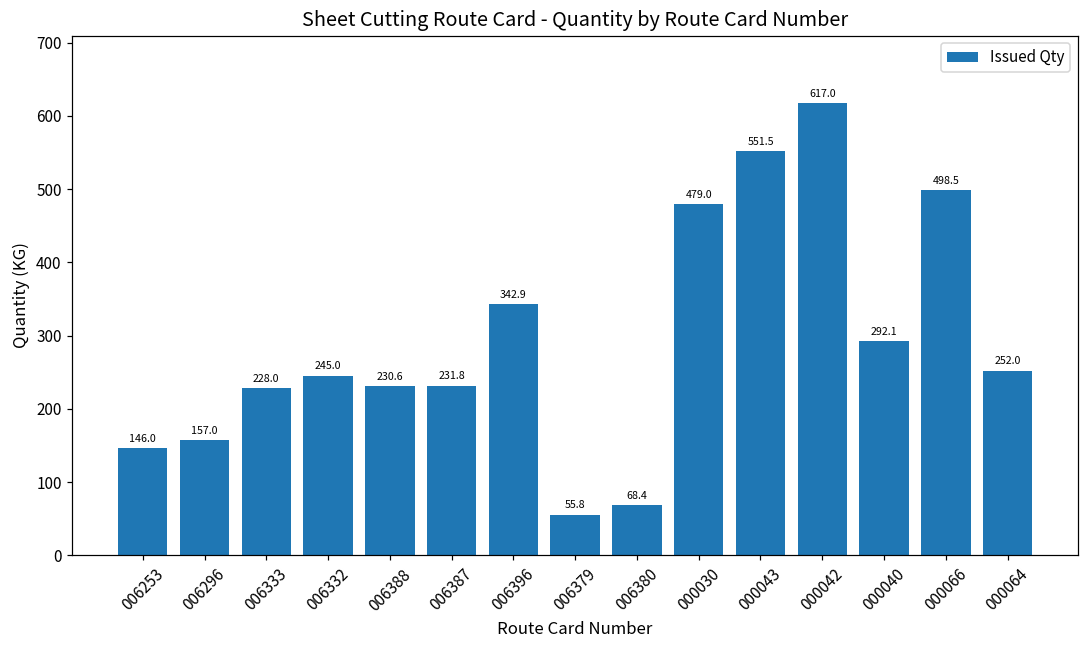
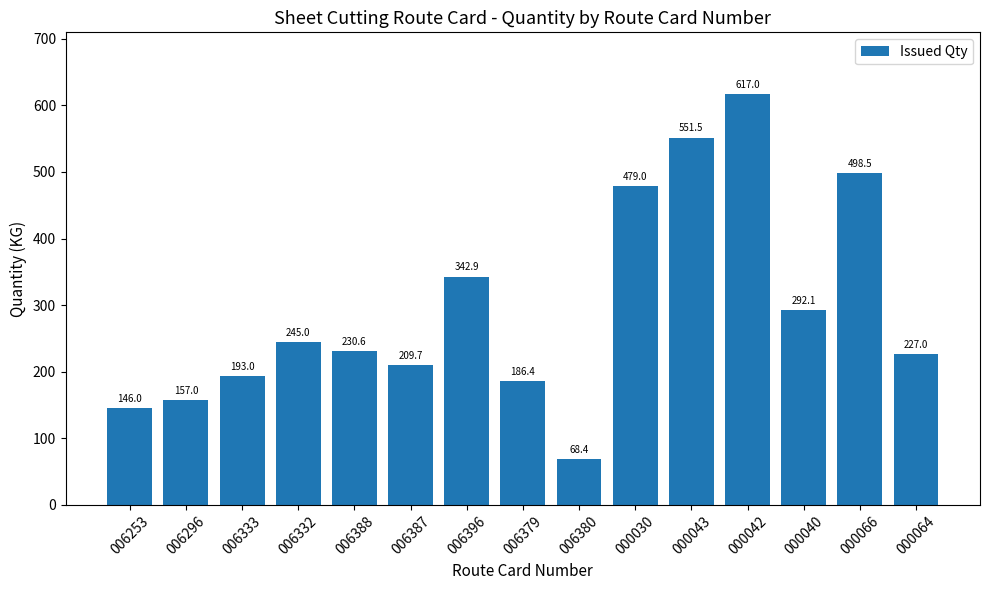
  {
    "006253": 146.0,
    "006296": 157.0,
-   "006333": 228.0,
+   "006333": 193.0,
    "006332": 245.0,
    "006388": 230.6,
-   "006387": 231.8,
+   "006387": 209.7,
    "006396": 342.9,
-   "006379": 55.8,
+   "006379": 186.4,
    "006380": 68.4,
    "000030": 479.0,
    "000043": 551.5,
    "000042": 617.0,
    "000040": 292.1,
    "000066": 498.5,
-   "000064": 252.0
+   "000064": 227.0
  }
